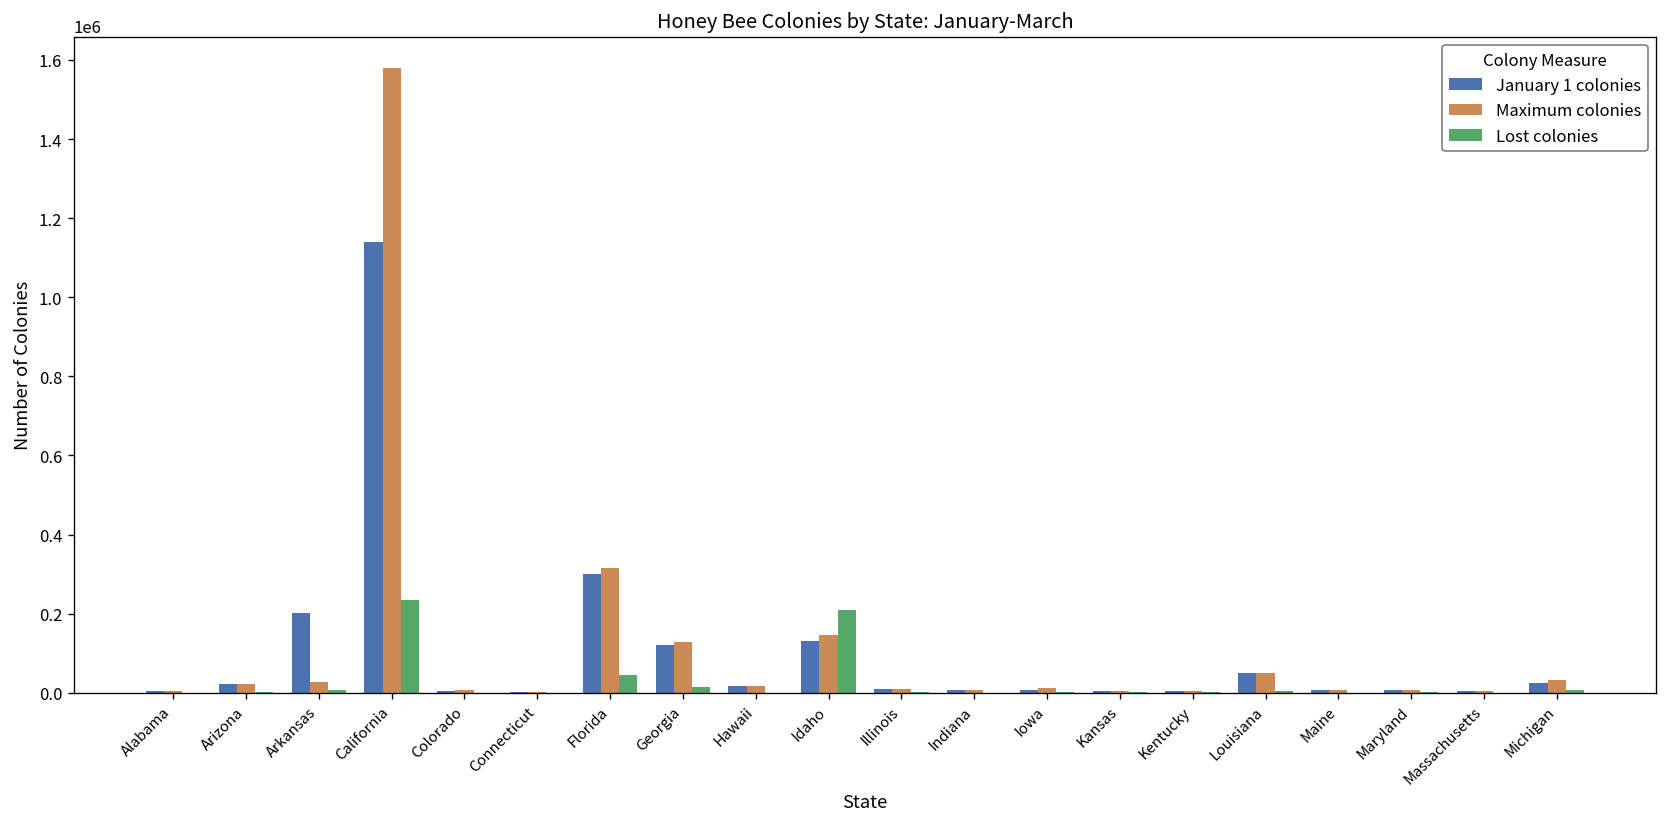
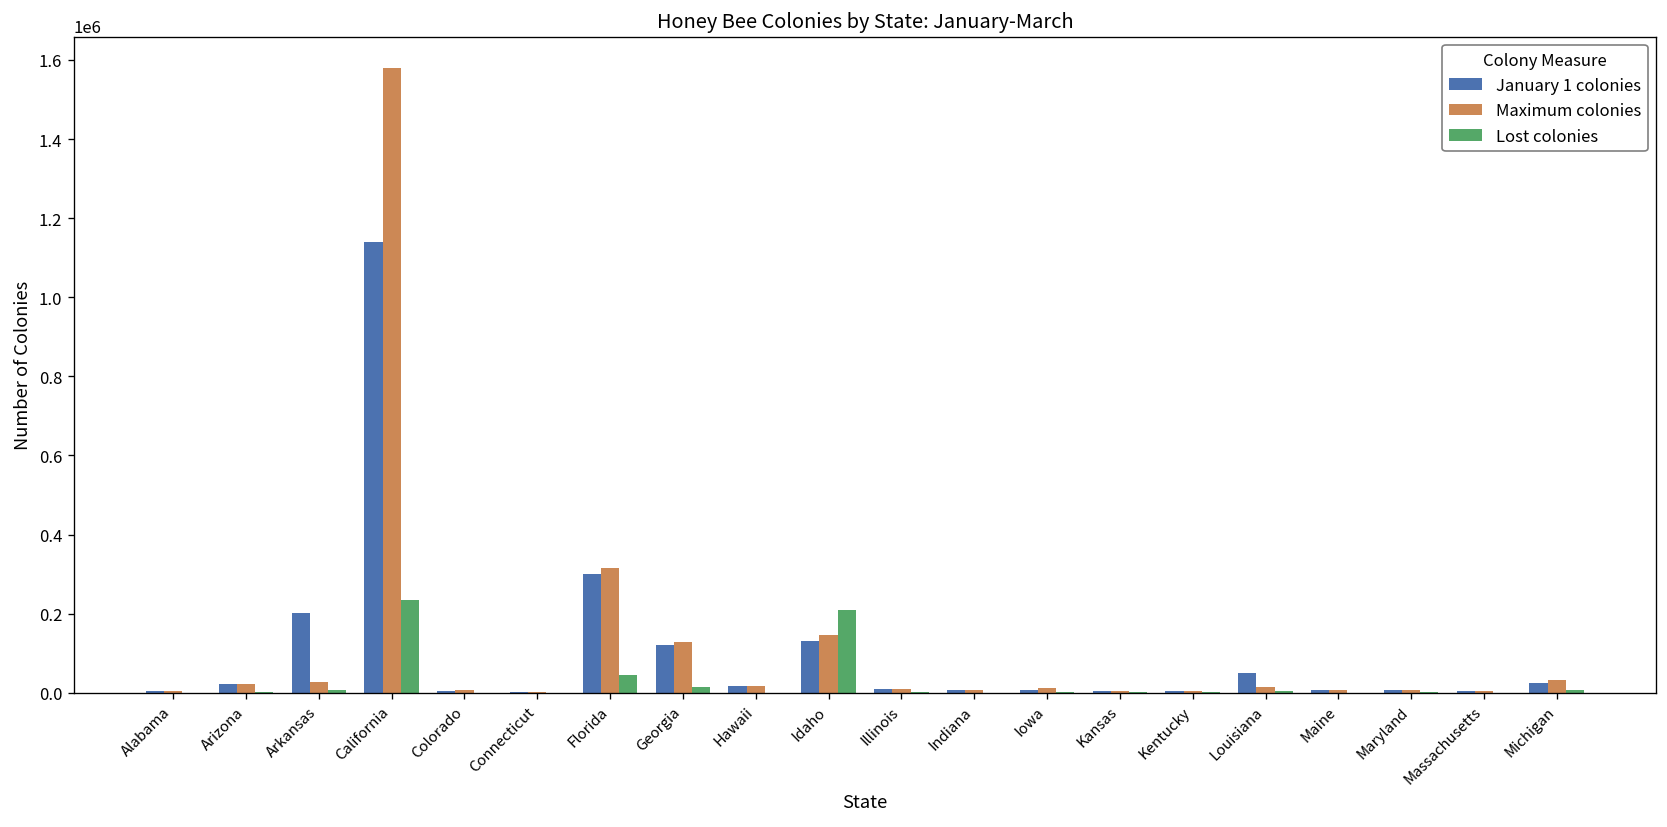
  {
    "January 1 colonies": {
      "Arizona": 20000,
      "Arkansas": 200000,
      "California": 1140000,
      "Florida": 300000,
      "Georgia": 120000,
      "Hawaii": 20000,
      "Idaho": 130000,
      "Illinois": 10000,
      "Louisiana": 50000,
      "Maryland": 10000,
      "Michigan": 20000
    },
    "Maximum colonies": {
      "Arizona": 20000,
      "Arkansas": 30000,
      "California": 1580000,
      "Florida": 320000,
      "Georgia": 130000,
      "Hawaii": 20000,
      "Idaho": 150000,
      "Illinois": 10000,
      "Iowa": 10000,
-     "Louisiana": 50000,
+     "Louisiana": 10000,
      "Maryland": 10000,
      "Michigan": 30000
    },
    "Lost colonies": {
      "California": 240000,
      "Florida": 50000,
      "Georgia": 10000,
      "Idaho": 210000
    }
  }
